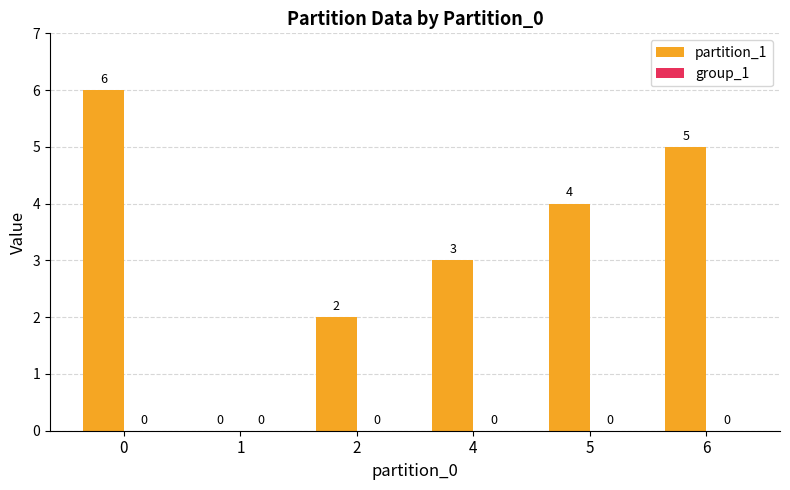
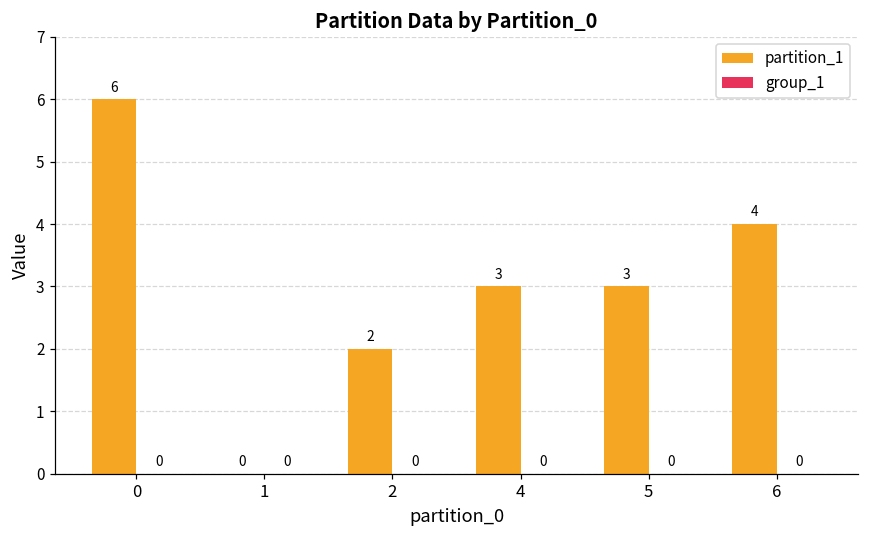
  {
    "partition_1": {
      "0": 6,
      "1": 0,
      "2": 2,
      "4": 3,
-     "5": 4,
-     "6": 5
+     "5": 3,
+     "6": 4
    },
    "group_1": {
      "0": 0,
      "1": 0,
      "2": 0,
      "4": 0,
      "5": 0,
      "6": 0
    }
  }
